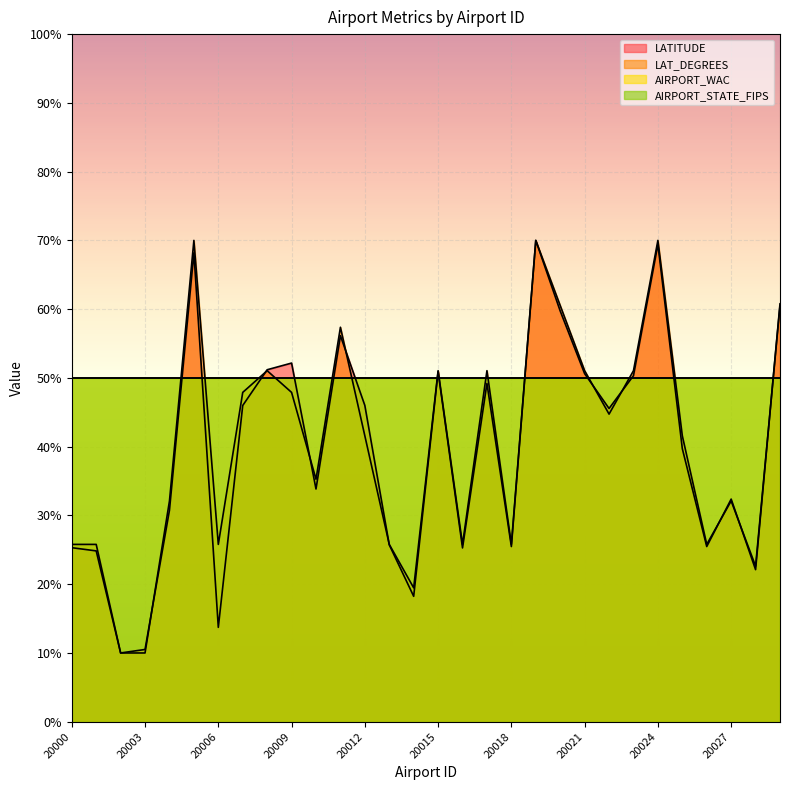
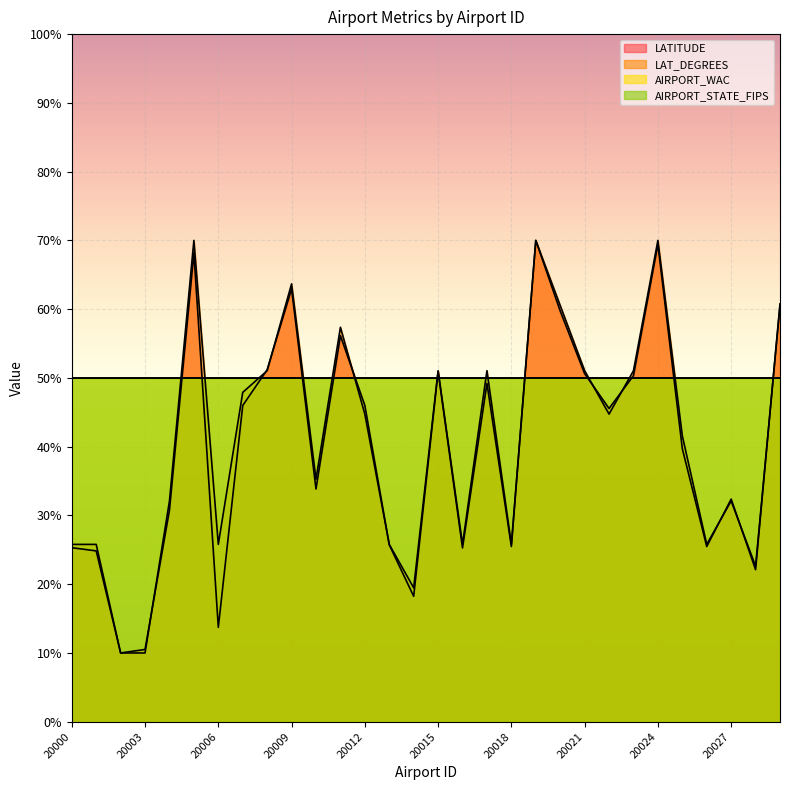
  {
    "LATITUDE": {
      "20000": "25%",
      "20003": "11%",
      "20006": "14%",
-     "20009": "52%",
+     "20009": "63%",
      "20012": "46%",
      "20021": "51%",
      "20024": "69%"
    },
    "LAT_DEGREES": {
      "20000": "26%",
      "20003": "10%",
      "20006": "26%",
-     "20009": "48%",
-     "20012": "42%",
+     "20009": "64%",
+     "20012": "45%",
      "20021": "51%",
      "20024": "70%"
    },
    "AIRPORT_STATE_FIPS": {
      "20000": "50%",
      "20003": "50%",
      "20006": "50%",
      "20009": "50%",
      "20012": "50%",
      "20015": "50%",
      "20018": "50%",
      "20021": "50%",
      "20024": "50%",
      "20027": "50%"
    }
  }
